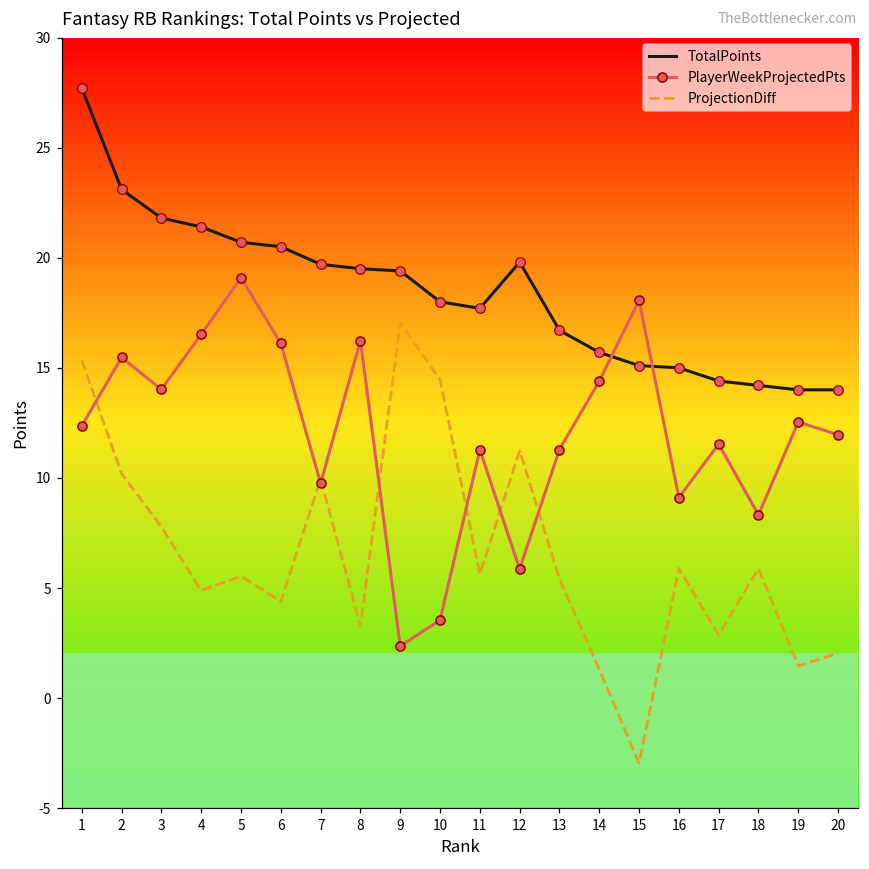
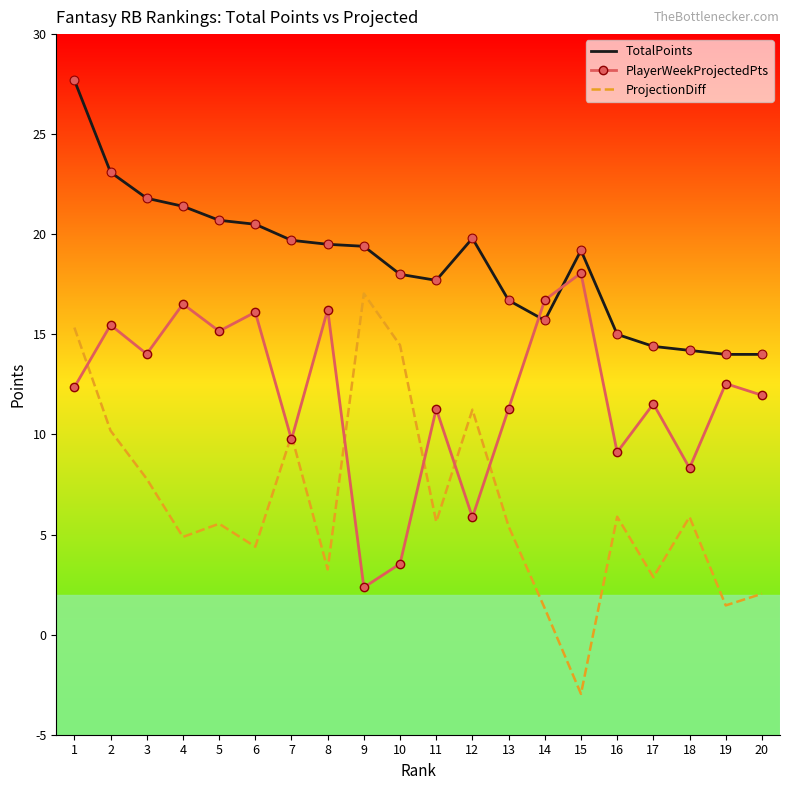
  {
    "TotalPoints": {
      "1": 27.7,
      "2": 23.1,
      "3": 21.8,
      "4": 21.4,
      "5": 20.7,
      "6": 20.5,
      "7": 19.7,
      "8": 19.5,
      "9": 19.4,
      "10": 18.0,
      "11": 17.7,
      "12": 19.8,
      "13": 16.7,
      "14": 15.7,
-     "15": 15.1,
+     "15": 19.2,
      "16": 15.0,
      "17": 14.4,
      "18": 14.2,
      "19": 14.0,
      "20": 14.0
    },
    "PlayerWeekProjectedPts": {
      "1": 12.4,
      "2": 15.5,
      "3": 14.0,
      "4": 16.5,
-     "5": 19.1,
+     "5": 15.2,
      "6": 16.1,
      "7": 9.8,
      "8": 16.2,
      "9": 2.4,
      "10": 3.5,
      "11": 11.3,
      "12": 5.9,
      "13": 11.3,
-     "14": 14.4,
+     "14": 16.7,
      "15": 18.1,
      "16": 9.1,
      "17": 11.5,
      "18": 8.3,
      "19": 12.5,
      "20": 12.0
    },
    "ProjectionDiff": {
      "1": 15.3,
      "2": 10.2,
      "3": 7.8,
      "4": 4.9,
      "5": 5.5,
      "6": 4.4,
      "7": 10.0,
      "8": 3.3,
      "9": 17.0,
      "10": 14.5,
      "11": 5.6,
      "12": 11.2,
      "13": 5.4,
      "16": 5.9,
      "17": 2.9,
      "18": 5.9,
      "20": 2.0
    }
  }
